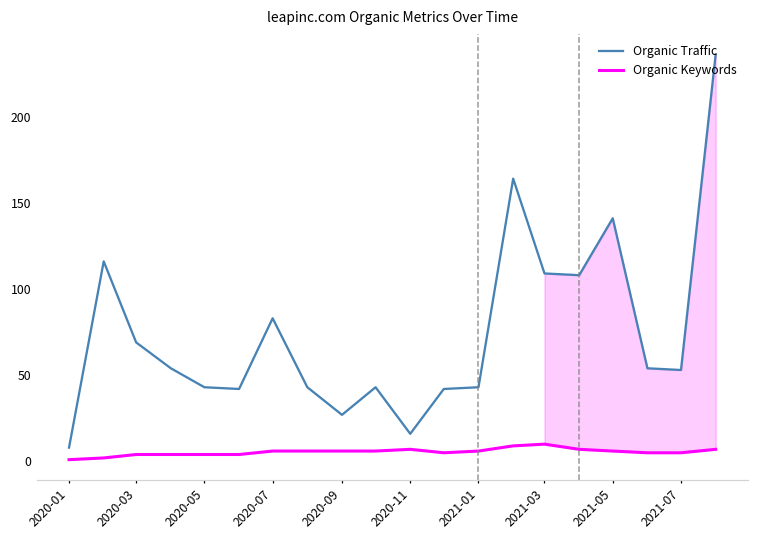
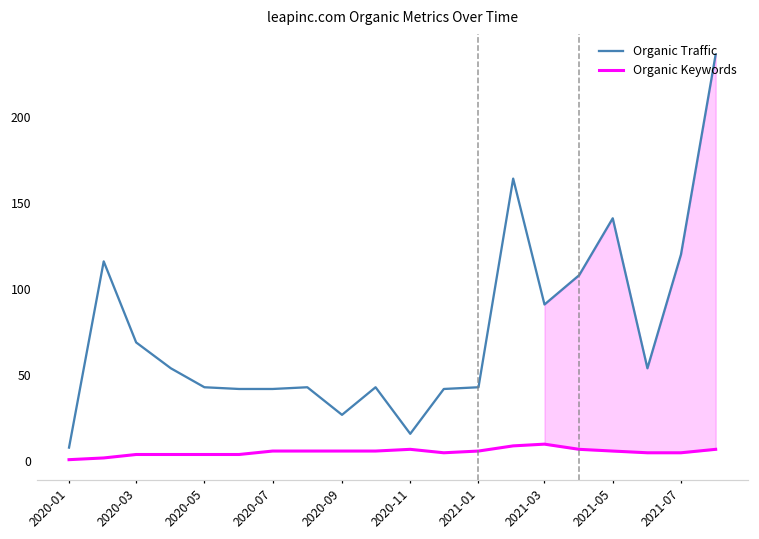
  {
    "Organic Traffic": {
      "2020-01": 8,
      "2020-03": 69,
      "2020-05": 43,
-     "2020-07": 83,
+     "2020-07": 42,
      "2020-09": 27,
      "2020-11": 16,
      "2021-01": 43,
-     "2021-03": 109,
-     "2021-07": 53
+     "2021-03": 91,
+     "2021-07": 120
    }
  }
